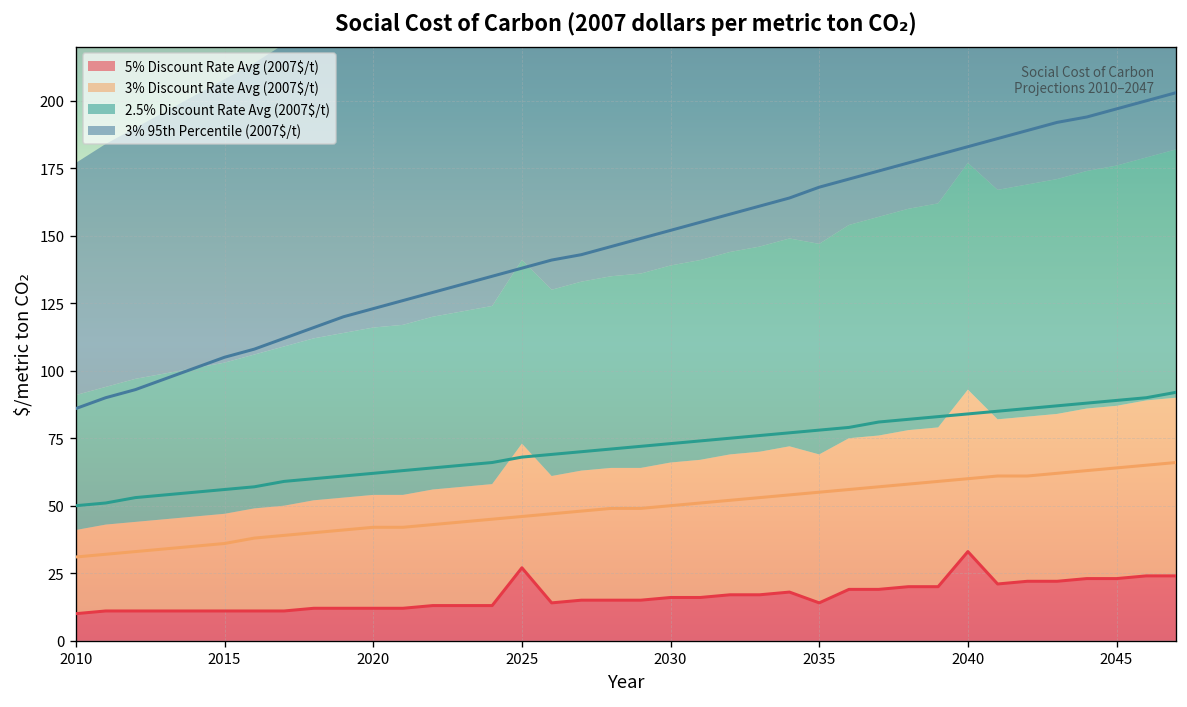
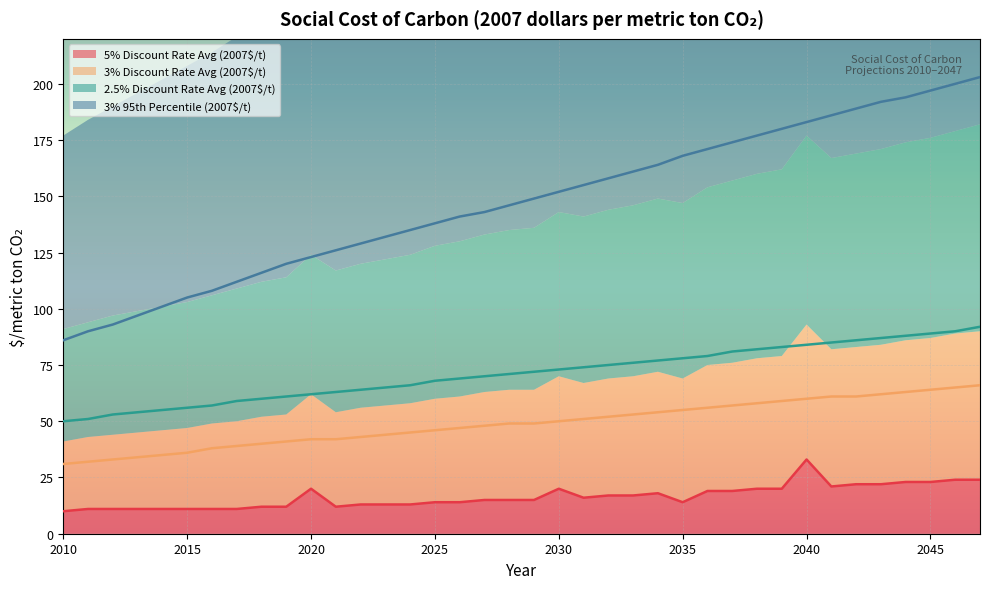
  {
    "5% Discount Rate Avg (2007$/t)": {
      "2010": 10,
      "2015": 11,
-     "2020": 12,
-     "2025": 27,
-     "2030": 16,
+     "2020": 20,
+     "2025": 14,
+     "2030": 20,
      "2035": 14,
      "2040": 33,
      "2045": 23
    }
  }
